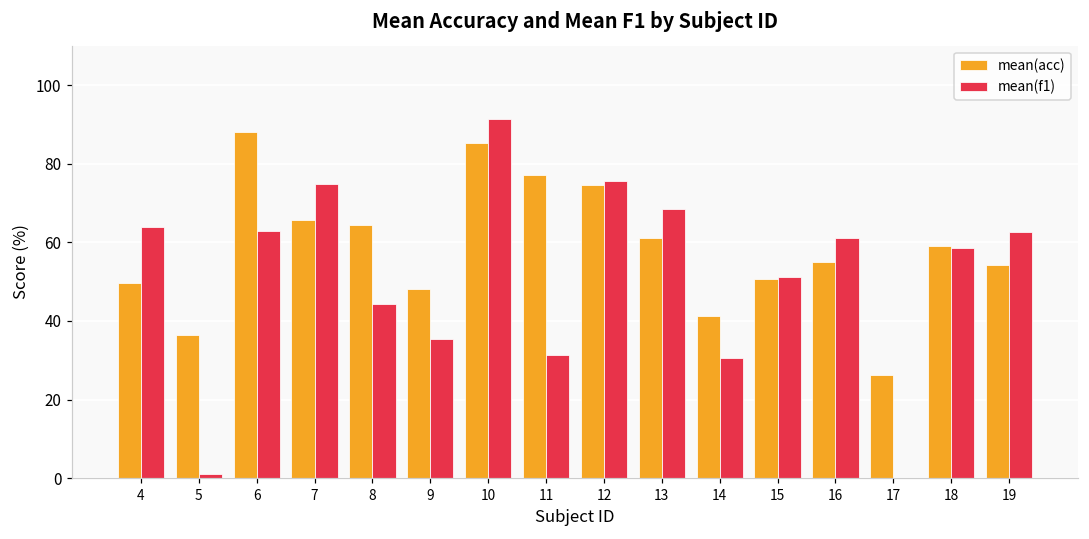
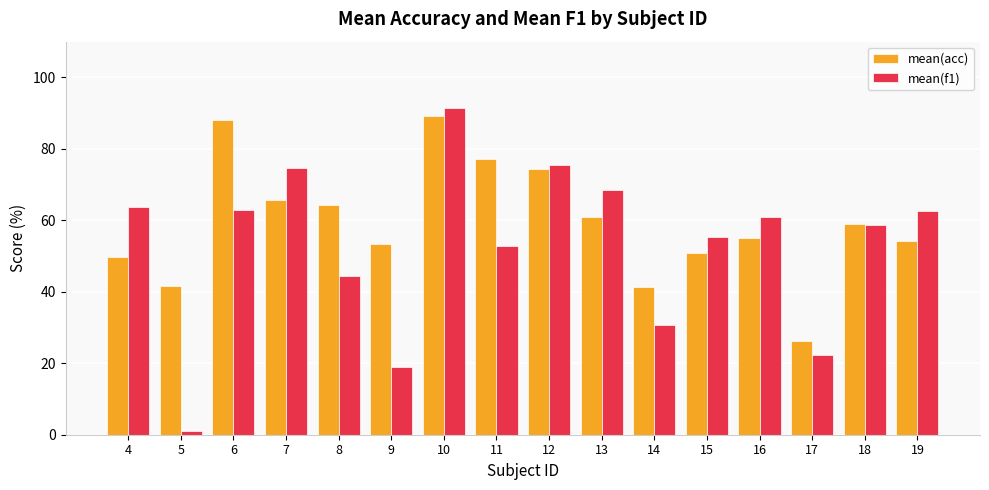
  {
    "mean(acc)": {
      "4": 50,
-     "5": 36,
+     "5": 42,
      "6": 88,
      "7": 66,
      "8": 64,
-     "9": 48,
-     "10": 85,
+     "9": 54,
+     "10": 89,
      "11": 77,
      "12": 75,
      "13": 61,
      "14": 41,
      "15": 51,
      "16": 55,
      "17": 26,
      "18": 59,
      "19": 54
    },
    "mean(f1)": {
      "4": 64,
      "5": 1,
      "6": 63,
      "7": 75,
      "8": 44,
-     "9": 35,
+     "9": 19,
      "10": 91,
-     "11": 31,
+     "11": 53,
      "12": 76,
      "13": 69,
      "14": 31,
-     "15": 51,
+     "15": 55,
      "16": 61,
-     "17": 0,
+     "17": 22,
      "18": 59,
      "19": 63
    }
  }
